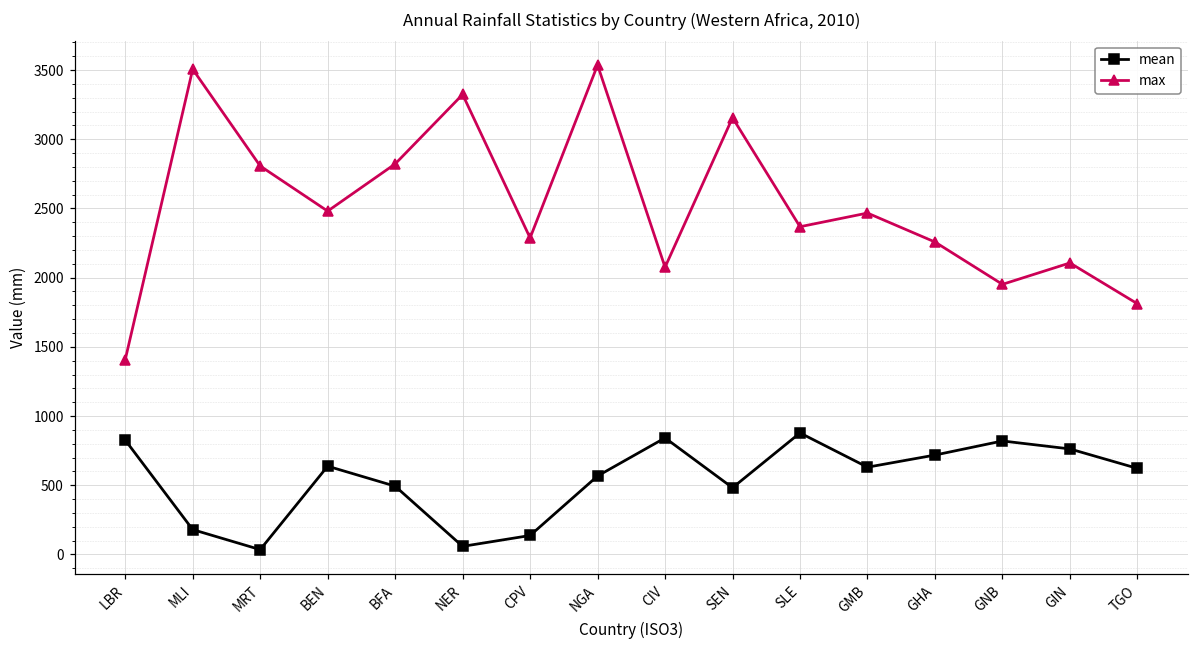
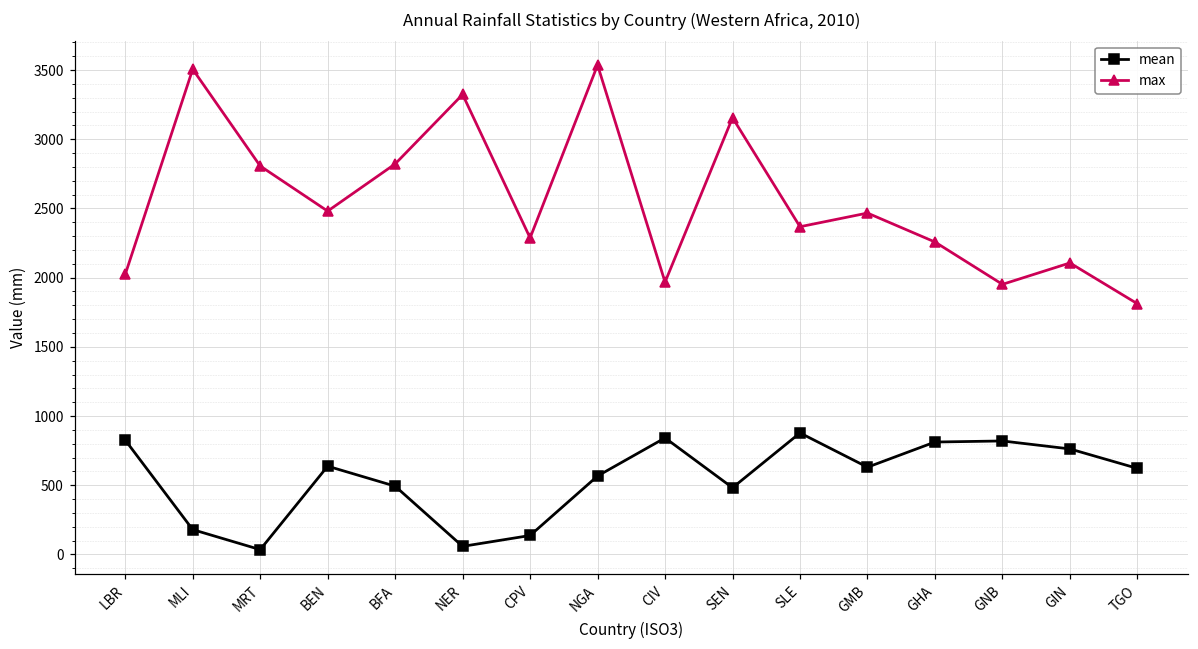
  {
    "mean": {
      "LBR": 830,
      "MLI": 180,
      "MRT": 30,
      "BEN": 640,
      "BFA": 490,
      "NER": 60,
      "CPV": 140,
      "NGA": 570,
      "CIV": 840,
      "SEN": 480,
      "SLE": 880,
      "GMB": 630,
-     "GHA": 720,
+     "GHA": 810,
      "GNB": 820,
      "GIN": 760,
      "TGO": 620
    },
    "max": {
-     "LBR": 1410,
+     "LBR": 2020,
      "MLI": 3510,
      "MRT": 2810,
      "BEN": 2480,
      "BFA": 2820,
      "NER": 3320,
      "CPV": 2290,
      "NGA": 3540,
-     "CIV": 2080,
+     "CIV": 1970,
      "SEN": 3160,
      "SLE": 2370,
      "GMB": 2470,
      "GHA": 2260,
      "GNB": 1950,
      "GIN": 2110,
      "TGO": 1810
    }
  }
